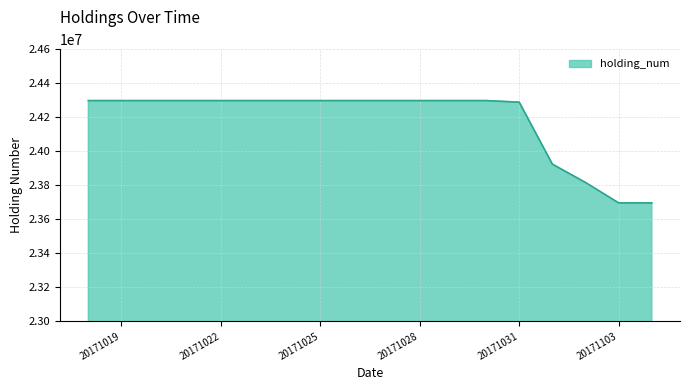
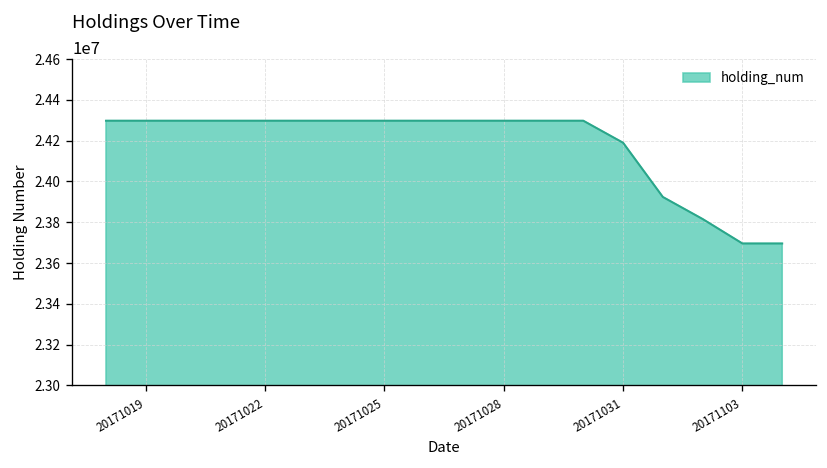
  {
    "20171019": 24300000,
    "20171025": 24300000,
    "20171028": 24300000,
-   "20171031": 24290000,
+   "20171031": 24190000,
    "20171103": 23700000
  }
